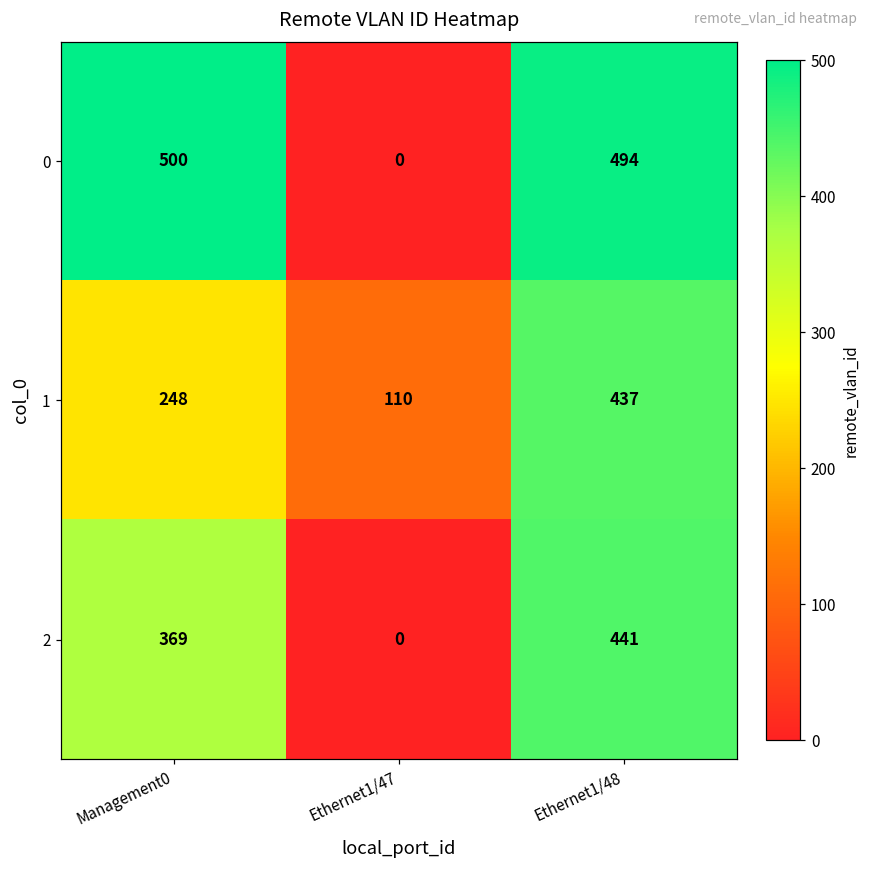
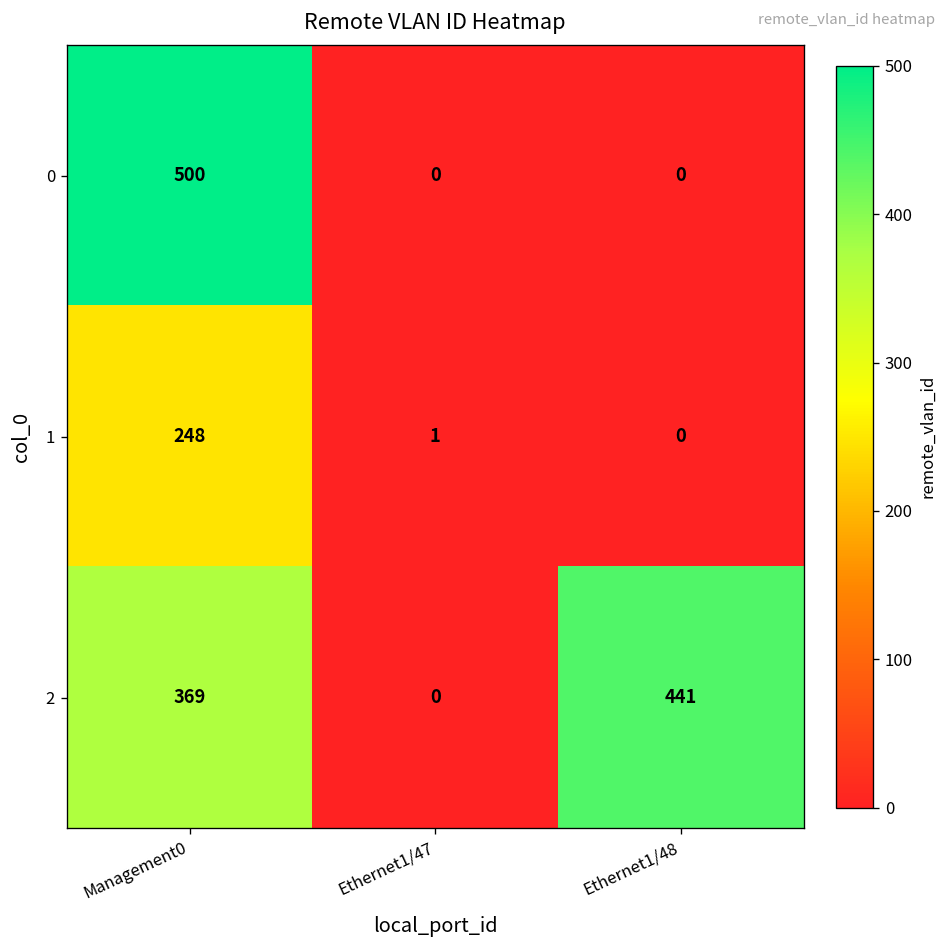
  {
    "0": {
      "Management0": 500,
      "Ethernet1/47": 0,
-     "Ethernet1/48": 494
+     "Ethernet1/48": 0
    },
    "1": {
      "Management0": 248,
-     "Ethernet1/47": 110,
-     "Ethernet1/48": 437
+     "Ethernet1/47": 1,
+     "Ethernet1/48": 0
    },
    "2": {
      "Management0": 369,
      "Ethernet1/47": 0,
      "Ethernet1/48": 441
    }
  }
